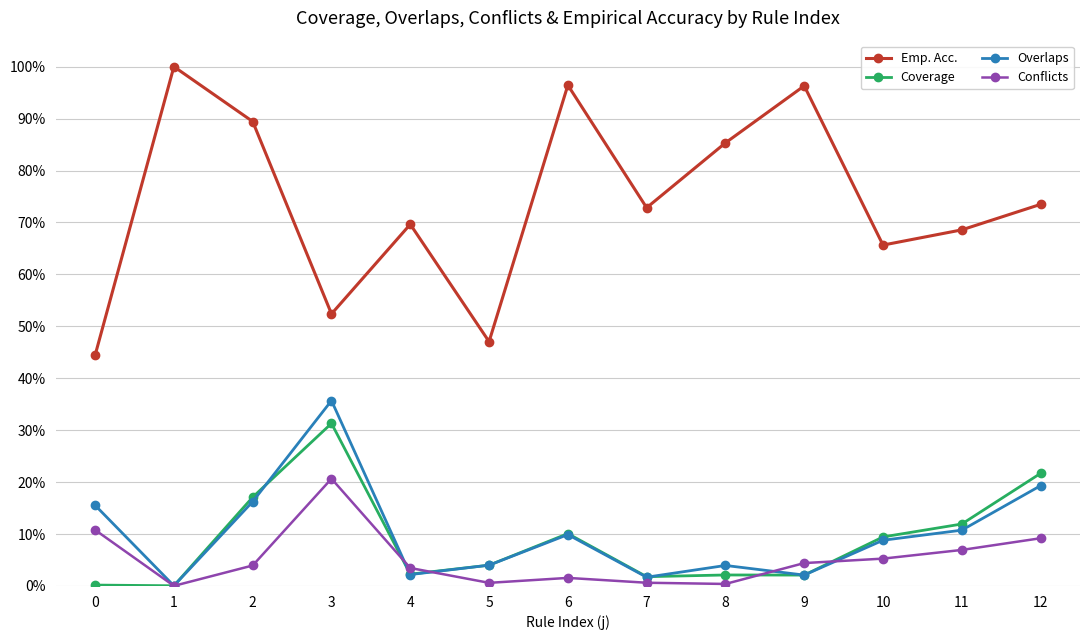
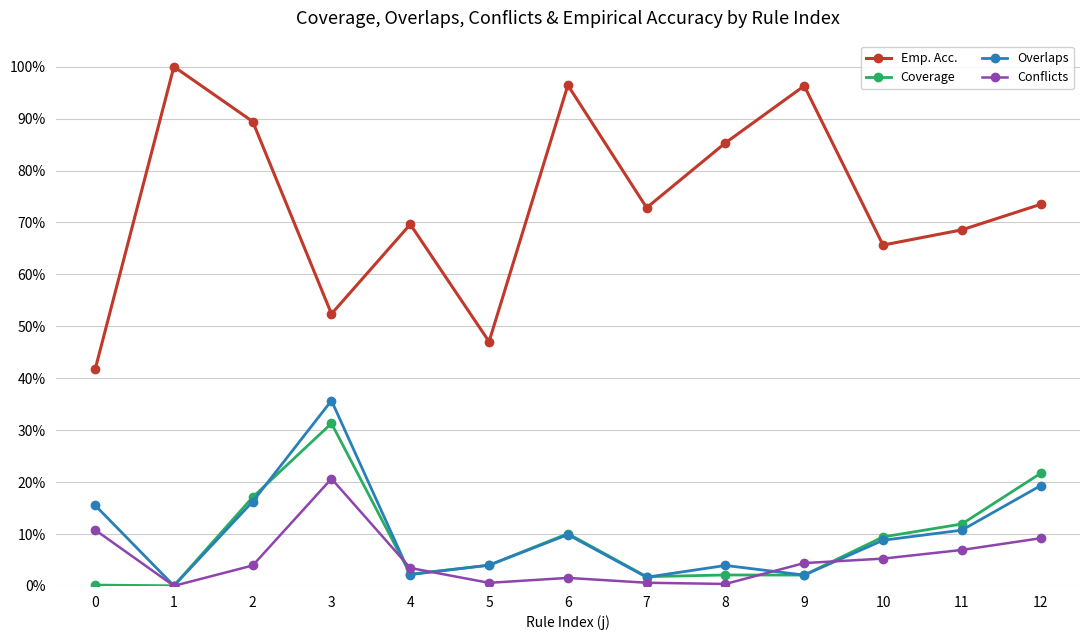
  {
    "Emp. Acc.": {
-     "0": "44%",
+     "0": "42%",
      "1": "100%",
      "2": "89%",
      "3": "52%",
      "4": "70%",
      "5": "47%",
      "6": "96%",
      "7": "73%",
      "8": "85%",
      "9": "96%",
      "10": "66%",
      "11": "69%",
      "12": "73%"
    },
    "Coverage": {
      "0": "0%",
      "2": "17%",
      "3": "31%",
      "8": "2%",
      "10": "9%",
      "11": "12%",
      "12": "22%"
    },
    "Overlaps": {
      "0": "16%",
      "2": "16%",
      "3": "36%",
      "8": "4%",
      "10": "9%",
      "11": "11%",
      "12": "19%"
    },
    "Conflicts": {
      "0": "11%",
      "2": "4%",
      "3": "21%",
      "4": "3%",
      "5": "1%",
      "6": "2%",
      "7": "1%",
      "8": "0%",
      "9": "4%",
      "10": "5%",
      "11": "7%",
      "12": "9%"
    }
  }
